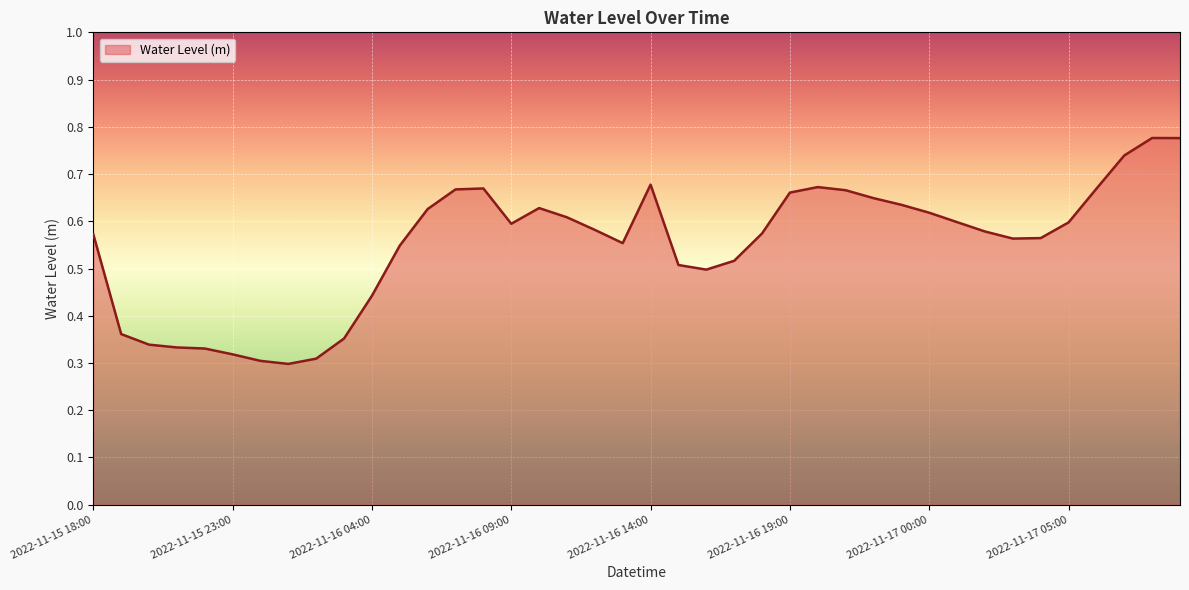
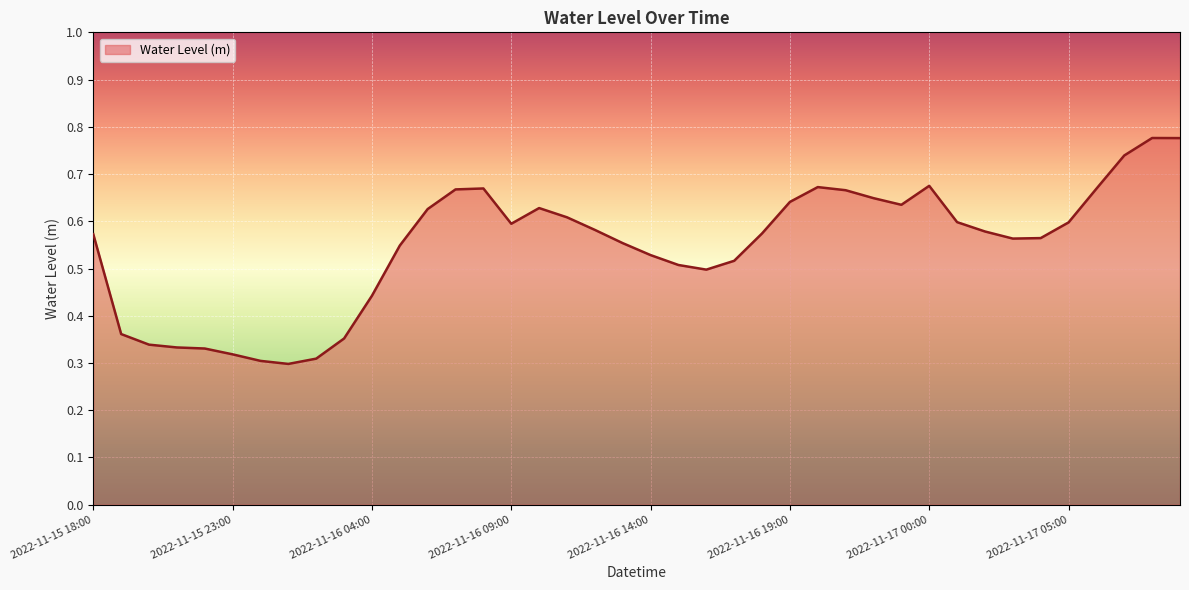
  {
    "2022-11-15 18:00": 0.57,
    "2022-11-15 23:00": 0.32,
    "2022-11-16 04:00": 0.44,
    "2022-11-16 09:00": 0.59,
-   "2022-11-16 14:00": 0.68,
-   "2022-11-16 19:00": 0.66,
-   "2022-11-17 00:00": 0.62,
+   "2022-11-16 14:00": 0.53,
+   "2022-11-16 19:00": 0.64,
+   "2022-11-17 00:00": 0.68,
    "2022-11-17 05:00": 0.60
  }
